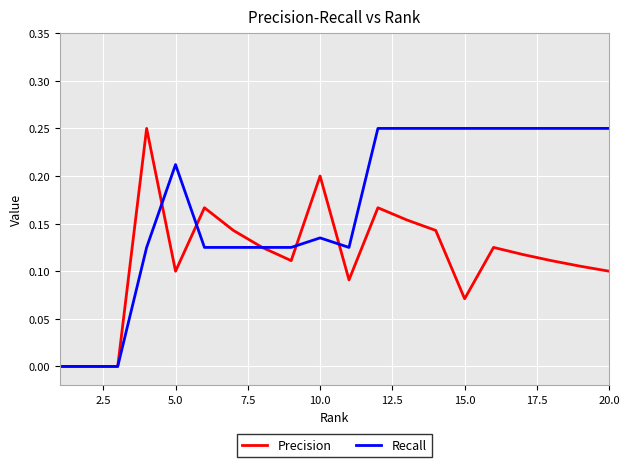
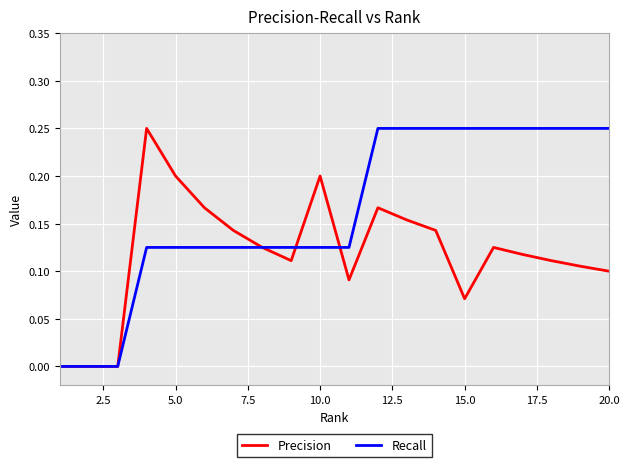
  {
    "Precision": {
-     "5.0": 0.1,
+     "5.0": 0.2,
      "10.0": 0.2,
      "15.0": 0.07,
      "20.0": 0.1
    },
    "Recall": {
-     "5.0": 0.21,
-     "10.0": 0.14,
+     "5.0": 0.13,
+     "10.0": 0.13,
      "15.0": 0.25,
      "20.0": 0.25
    }
  }
